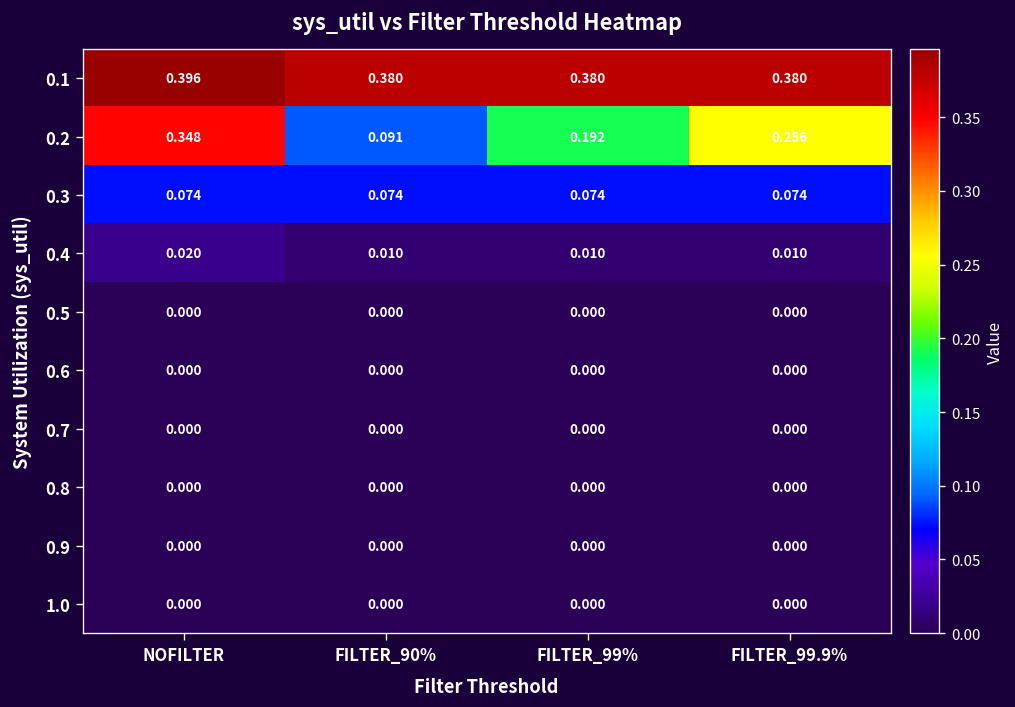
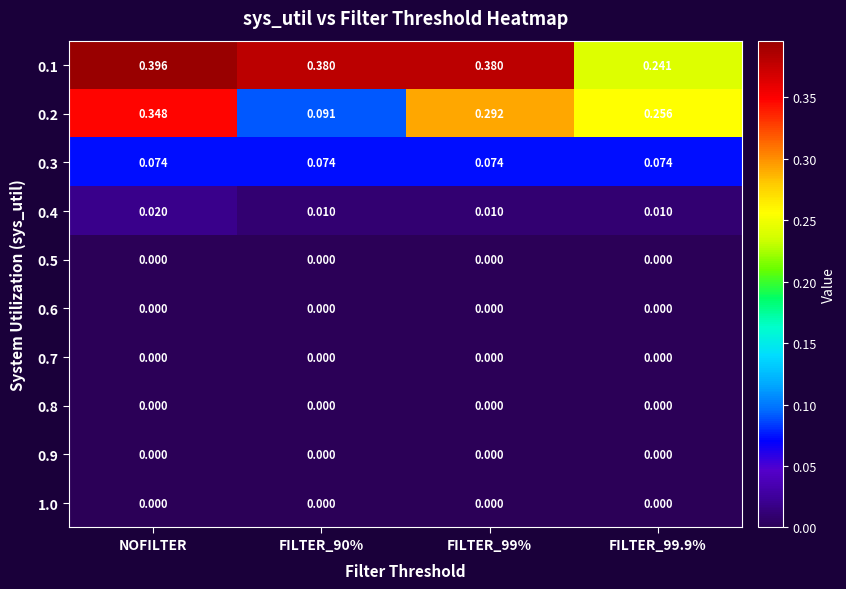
  {
    "0.1": {
      "NOFILTER": 0.396,
      "FILTER_90%": 0.380,
      "FILTER_99%": 0.380,
-     "FILTER_99.9%": 0.380
+     "FILTER_99.9%": 0.241
    },
    "0.2": {
      "NOFILTER": 0.348,
      "FILTER_90%": 0.091,
-     "FILTER_99%": 0.192,
+     "FILTER_99%": 0.292,
      "FILTER_99.9%": 0.256
    },
    "0.3": {
      "NOFILTER": 0.074,
      "FILTER_90%": 0.074,
      "FILTER_99%": 0.074,
      "FILTER_99.9%": 0.074
    },
    "0.4": {
      "NOFILTER": 0.020,
      "FILTER_90%": 0.010,
      "FILTER_99%": 0.010,
      "FILTER_99.9%": 0.010
    },
    "0.5": {
      "NOFILTER": 0.000,
      "FILTER_90%": 0.000,
      "FILTER_99%": 0.000,
      "FILTER_99.9%": 0.000
    },
    "0.6": {
      "NOFILTER": 0.000,
      "FILTER_90%": 0.000,
      "FILTER_99%": 0.000,
      "FILTER_99.9%": 0.000
    },
    "0.7": {
      "NOFILTER": 0.000,
      "FILTER_90%": 0.000,
      "FILTER_99%": 0.000,
      "FILTER_99.9%": 0.000
    },
    "0.8": {
      "NOFILTER": 0.000,
      "FILTER_90%": 0.000,
      "FILTER_99%": 0.000,
      "FILTER_99.9%": 0.000
    },
    "0.9": {
      "NOFILTER": 0.000,
      "FILTER_90%": 0.000,
      "FILTER_99%": 0.000,
      "FILTER_99.9%": 0.000
    },
    "1.0": {
      "NOFILTER": 0.000,
      "FILTER_90%": 0.000,
      "FILTER_99%": 0.000,
      "FILTER_99.9%": 0.000
    }
  }
